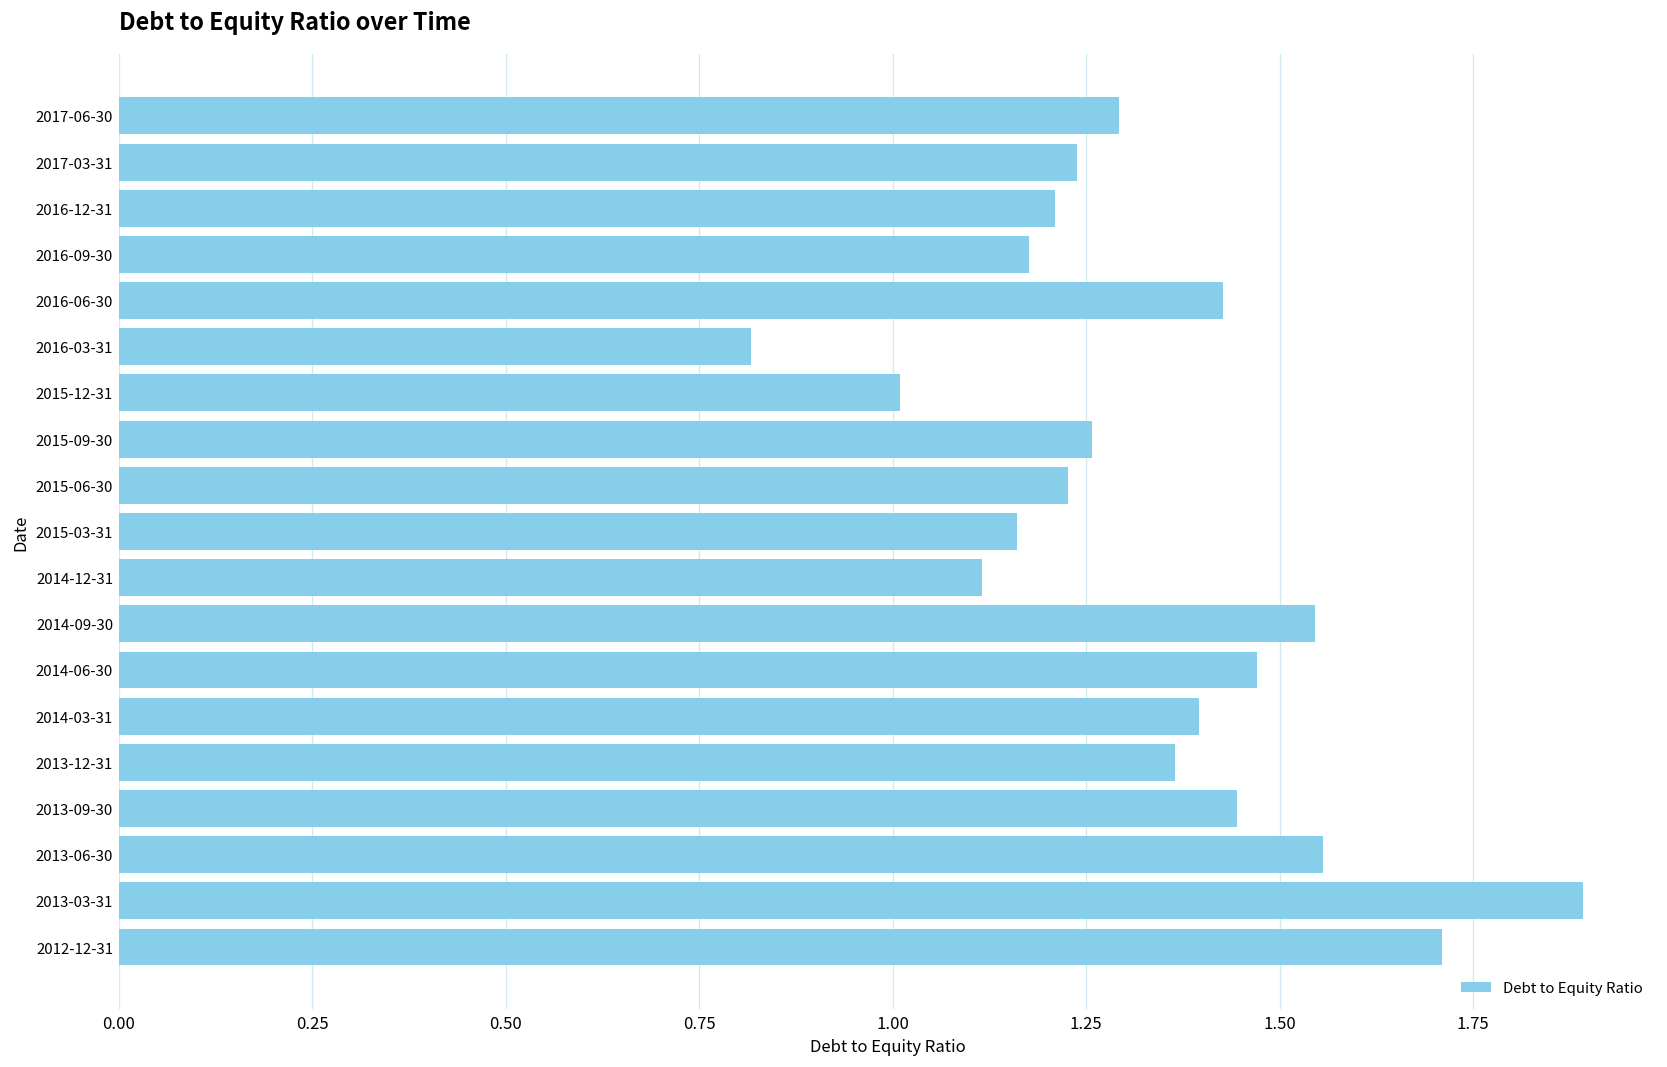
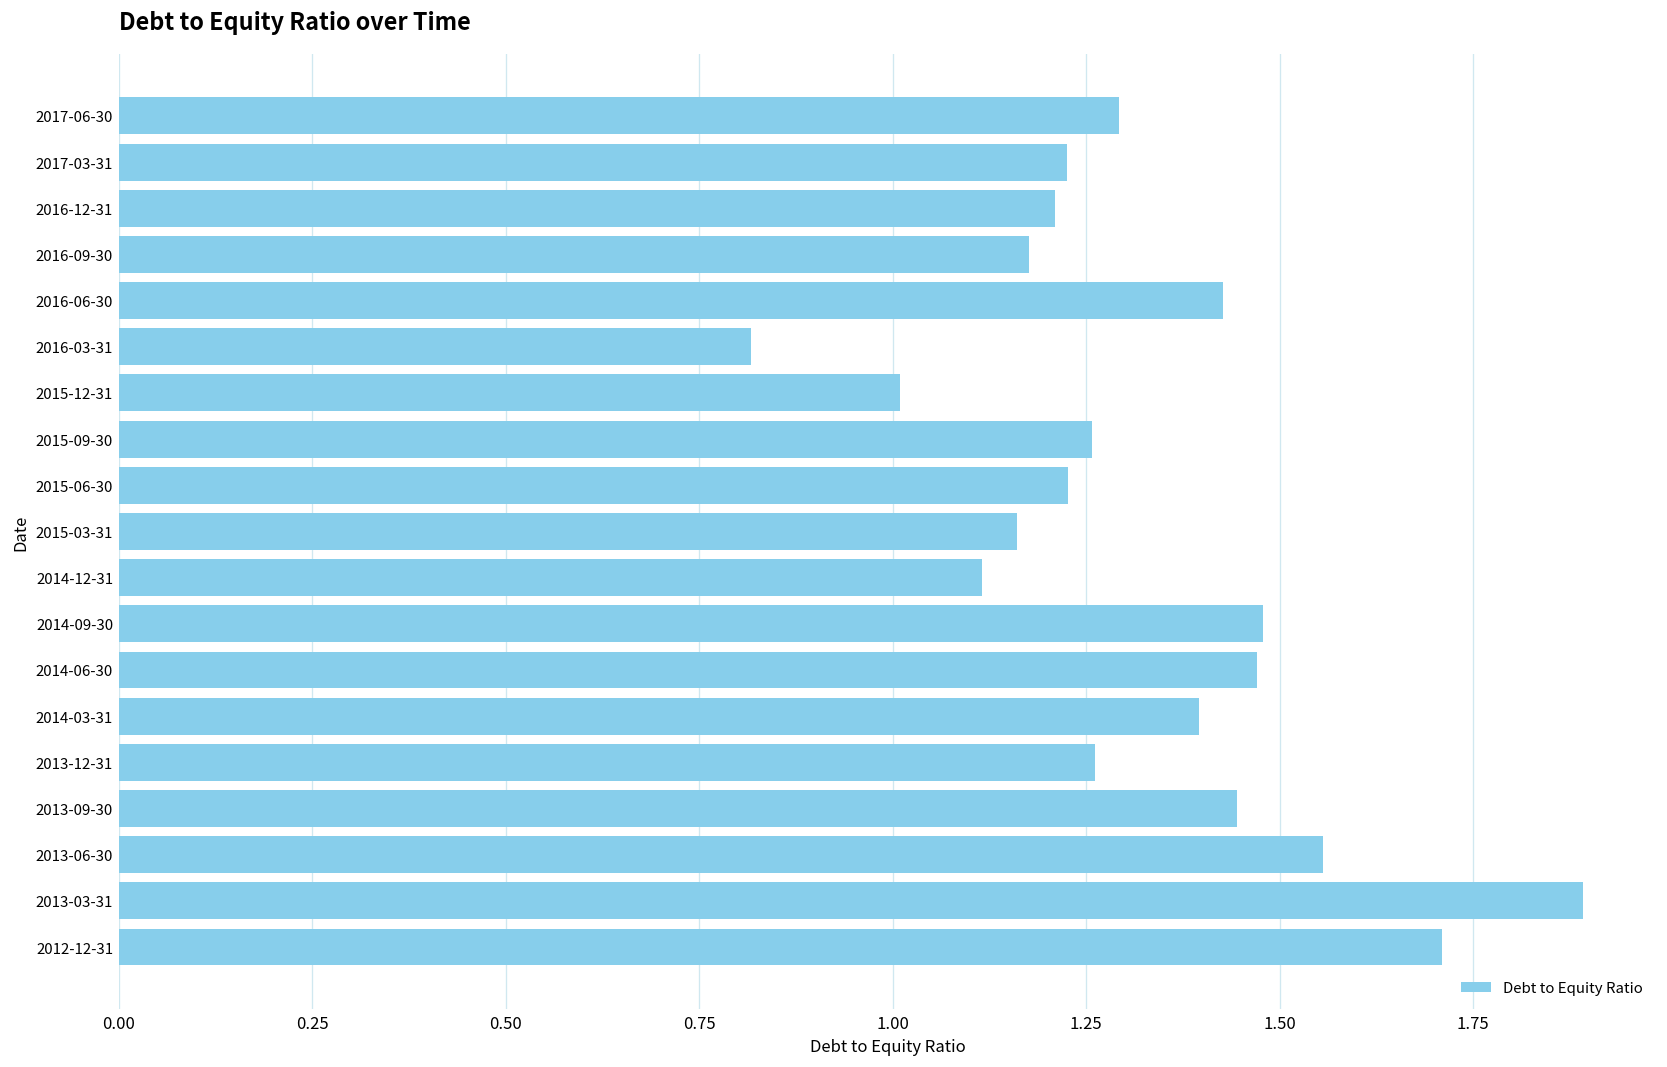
  {
    "2017-06-30": 1.29,
-   "2017-03-31": 1.24,
+   "2017-03-31": 1.23,
    "2016-12-31": 1.21,
    "2016-09-30": 1.18,
    "2016-06-30": 1.43,
    "2016-03-31": 0.82,
    "2015-12-31": 1.01,
    "2015-09-30": 1.26,
    "2015-06-30": 1.23,
    "2015-03-31": 1.16,
    "2014-12-31": 1.12,
-   "2014-09-30": 1.55,
+   "2014-09-30": 1.48,
    "2014-06-30": 1.47,
    "2014-03-31": 1.40,
-   "2013-12-31": 1.36,
+   "2013-12-31": 1.26,
    "2013-09-30": 1.45,
    "2013-06-30": 1.56,
    "2013-03-31": 1.89,
    "2012-12-31": 1.71
  }
